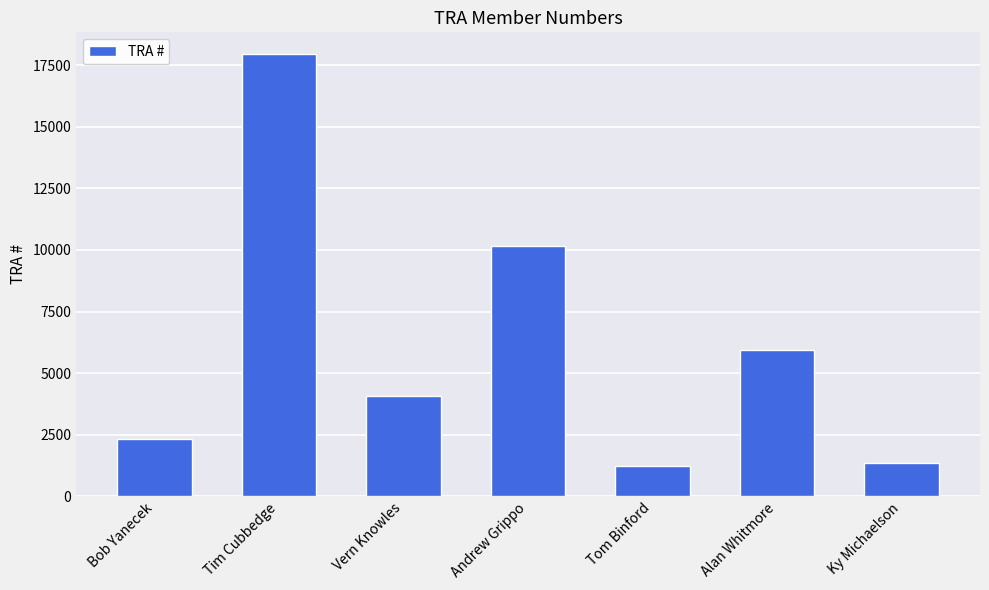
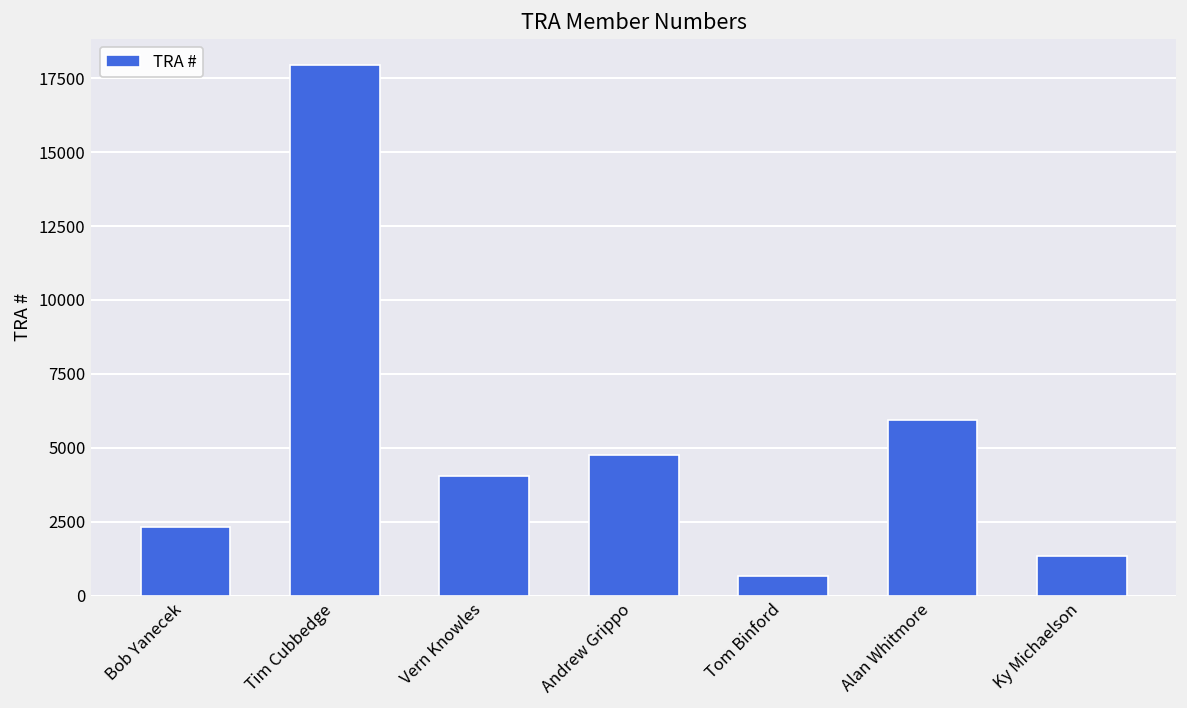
  {
    "Bob Yanecek": 2300,
    "Tim Cubbedge": 17900,
    "Vern Knowles": 4100,
-   "Andrew Grippo": 10200,
-   "Tom Binford": 1200,
+   "Andrew Grippo": 4700,
+   "Tom Binford": 700,
    "Alan Whitmore": 5900,
    "Ky Michaelson": 1300
  }
